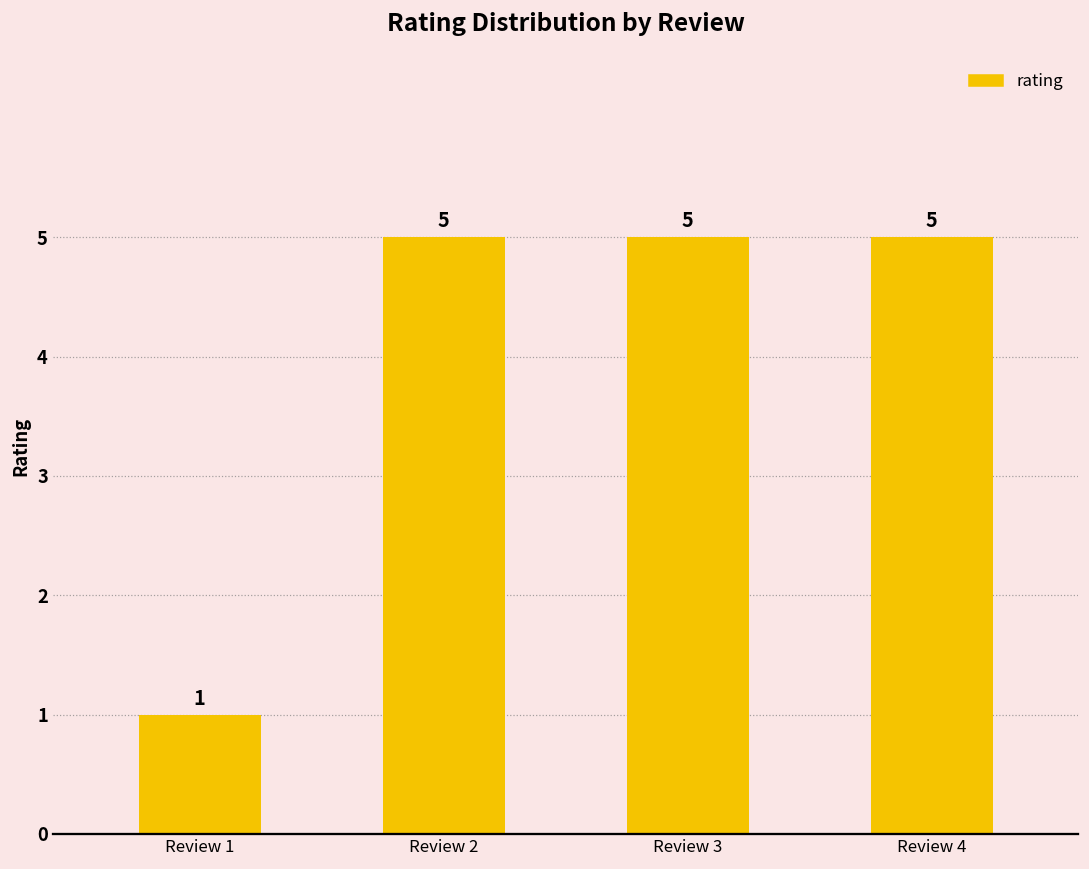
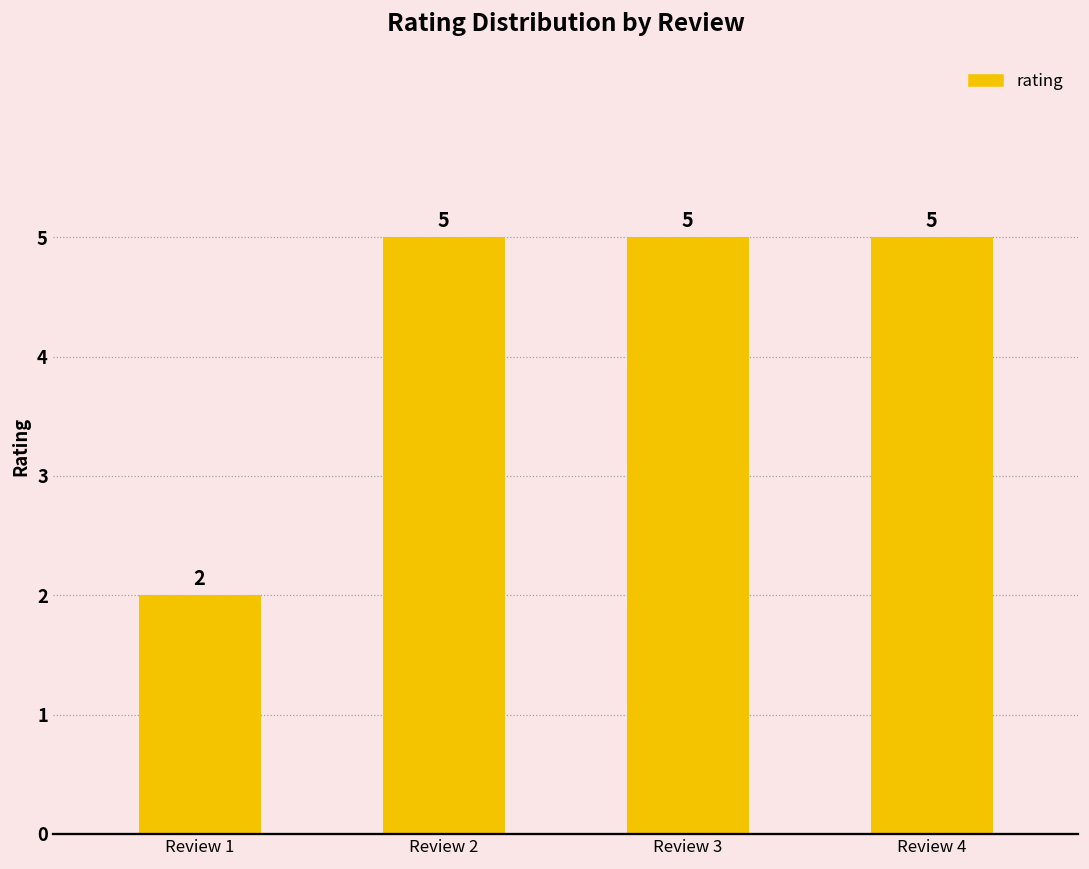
  {
-   "Review 1": 1,
+   "Review 1": 2,
    "Review 2": 5,
    "Review 3": 5,
    "Review 4": 5
  }
